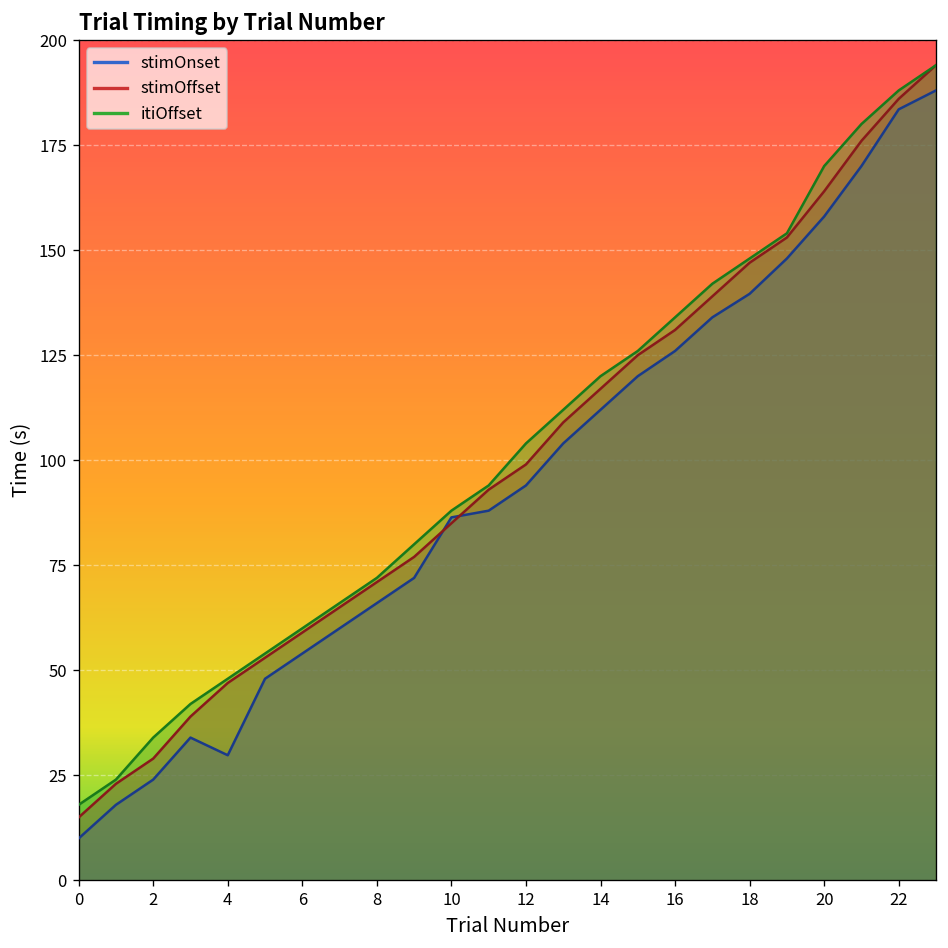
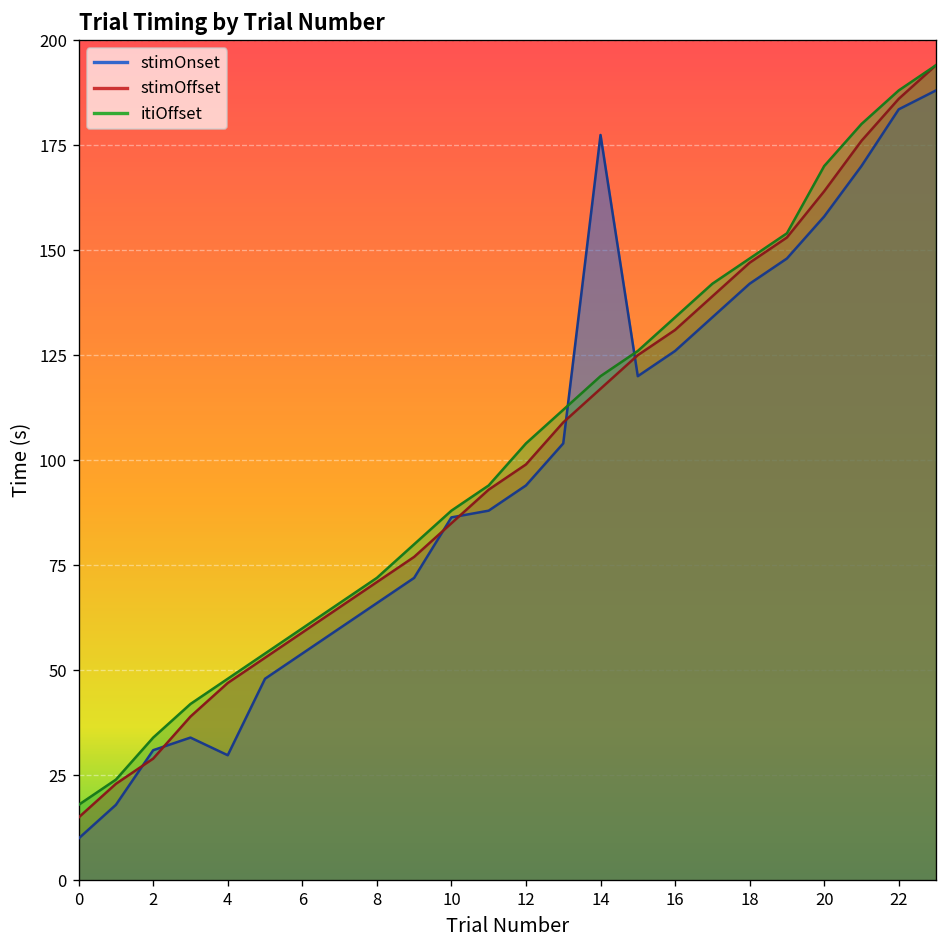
  {
    "stimOnset": {
      "0": 10,
-     "2": 24,
+     "2": 31,
      "4": 30,
      "6": 54,
      "8": 66,
      "10": 86,
      "12": 94,
-     "14": 112,
+     "14": 177,
      "16": 126,
-     "18": 140,
+     "18": 142,
      "20": 158,
      "22": 184
    },
    "stimOffset": {
      "0": 15,
      "2": 29,
      "4": 47,
      "6": 59,
      "8": 71,
      "10": 85,
      "12": 99,
      "14": 117,
      "16": 131,
      "18": 147,
      "20": 164,
      "22": 186
    },
    "itiOffset": {
      "0": 18,
      "2": 34,
      "4": 48,
      "6": 60,
      "8": 72,
      "10": 88,
      "12": 104,
      "14": 120,
      "16": 134,
      "18": 148,
      "20": 170,
      "22": 188
    }
  }
